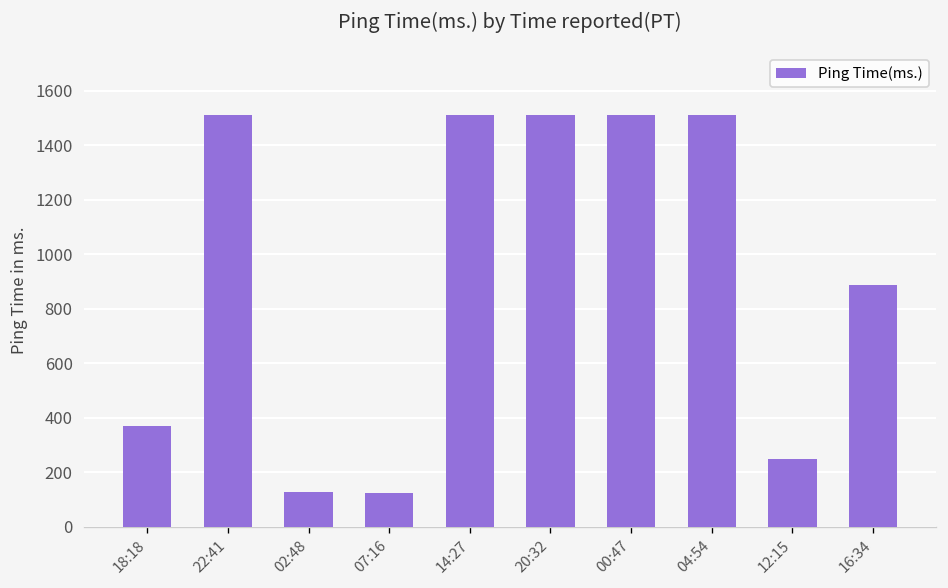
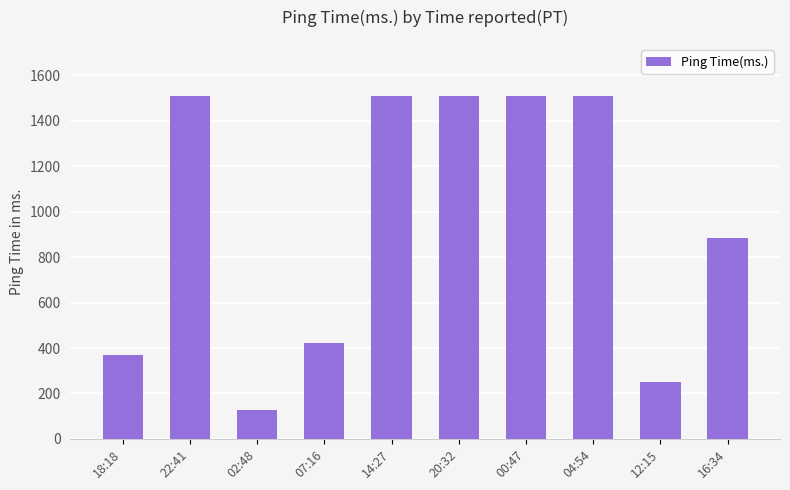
  {
    "18:18": 370,
    "22:41": 1510,
    "02:48": 130,
-   "07:16": 130,
+   "07:16": 420,
    "14:27": 1510,
    "20:32": 1510,
    "00:47": 1510,
    "04:54": 1510,
    "12:15": 250,
    "16:34": 890
  }
